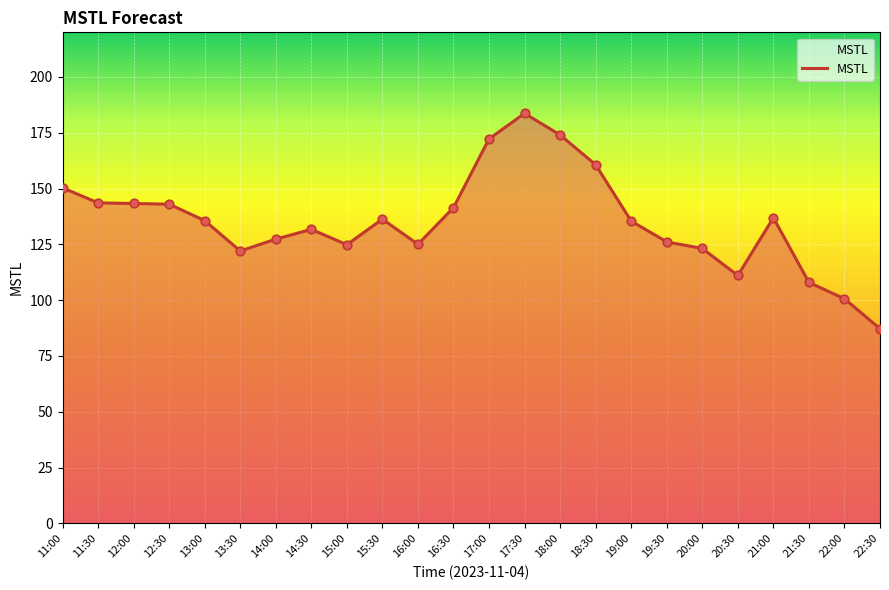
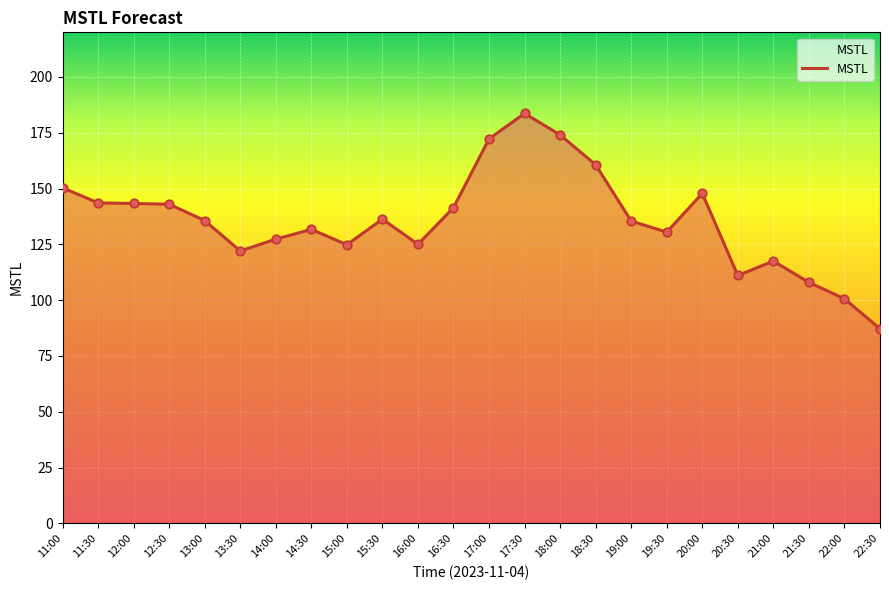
  {
    "11:00": 150,
    "11:30": 144,
    "12:00": 143,
    "12:30": 143,
    "13:00": 136,
    "13:30": 122,
    "14:00": 127,
    "14:30": 132,
    "15:00": 125,
    "15:30": 136,
    "16:00": 125,
    "16:30": 141,
    "17:00": 172,
    "17:30": 184,
    "18:00": 174,
    "18:30": 161,
    "19:00": 135,
-   "19:30": 126,
-   "20:00": 123,
+   "19:30": 130,
+   "20:00": 148,
    "20:30": 111,
-   "21:00": 137,
+   "21:00": 118,
    "21:30": 108,
    "22:00": 101,
    "22:30": 87
  }
